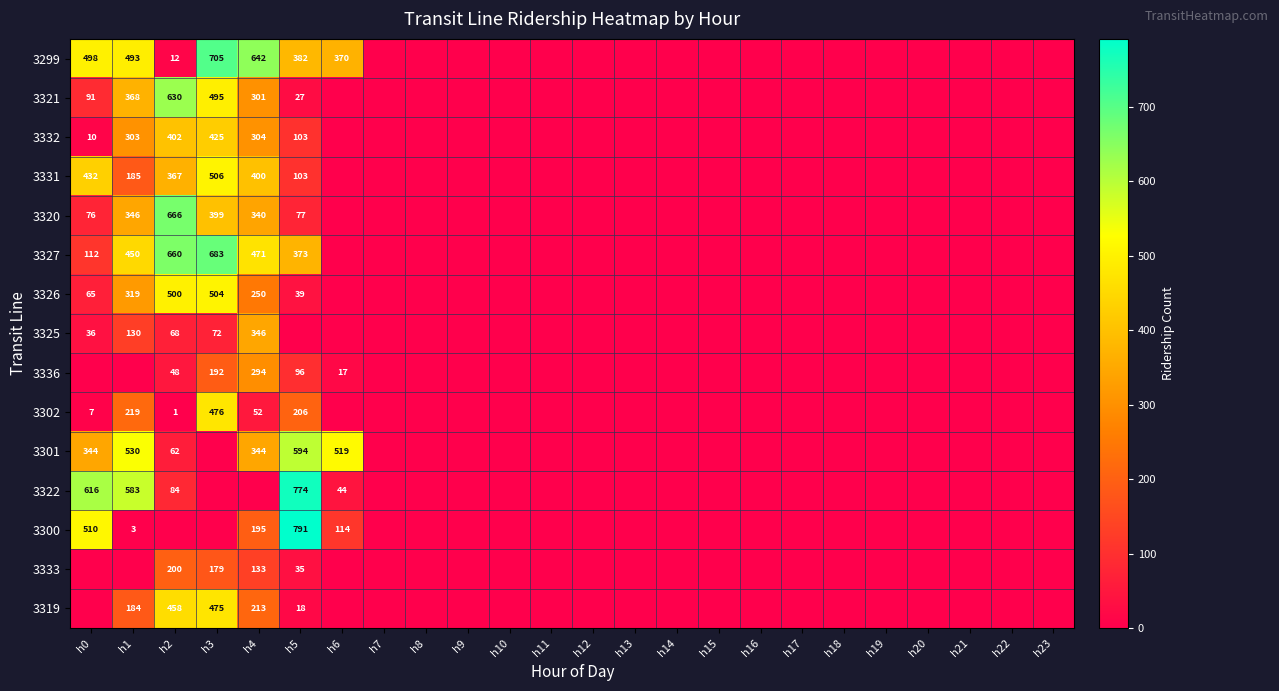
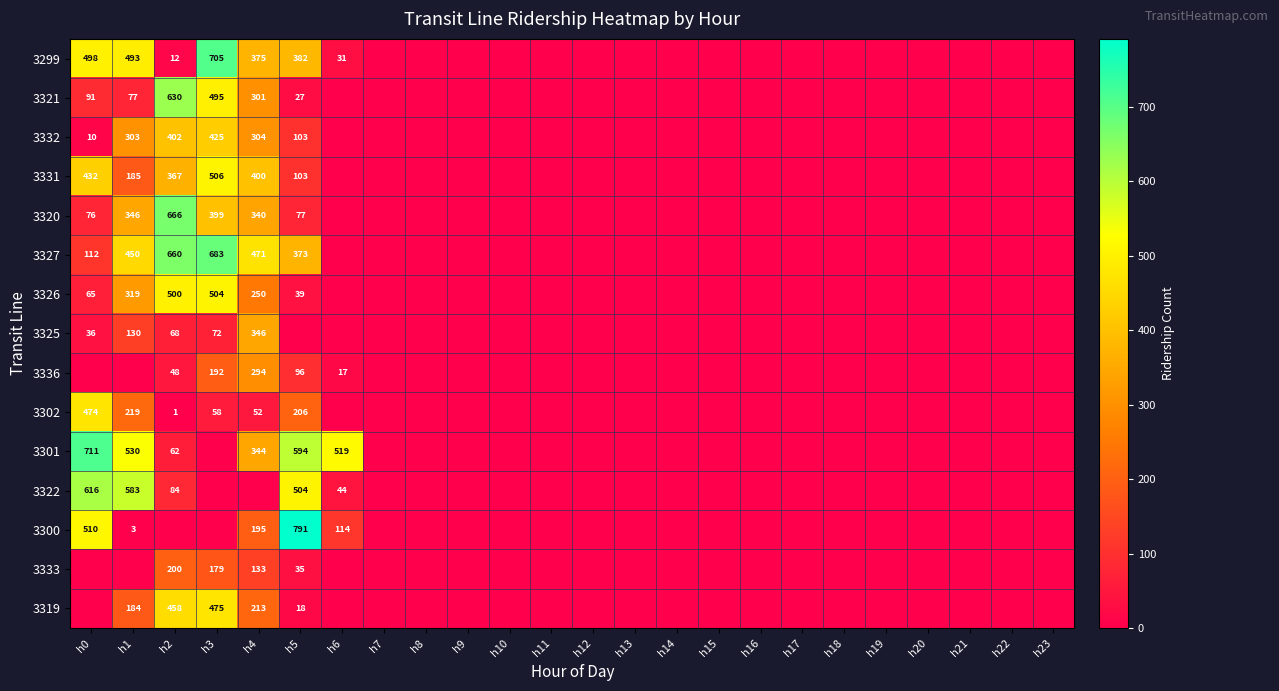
  {
    "3299": {
      "h0": 498,
      "h1": 493,
      "h2": 12,
      "h3": 705,
-     "h4": 642,
+     "h4": 375,
      "h5": 382,
-     "h6": 370
+     "h6": 31
    },
    "3321": {
      "h0": 91,
-     "h1": 368,
+     "h1": 77,
      "h2": 630,
      "h3": 495,
      "h4": 301,
      "h5": 27
    },
    "3332": {
      "h0": 10,
      "h1": 303,
      "h2": 402,
      "h3": 425,
      "h4": 304,
      "h5": 103
    },
    "3331": {
      "h0": 432,
      "h1": 185,
      "h2": 367,
      "h3": 506,
      "h4": 400,
      "h5": 103
    },
    "3320": {
      "h0": 76,
      "h1": 346,
      "h2": 666,
      "h3": 399,
      "h4": 340,
      "h5": 77
    },
    "3327": {
      "h0": 112,
      "h1": 450,
      "h2": 660,
      "h3": 683,
      "h4": 471,
      "h5": 373
    },
    "3326": {
      "h0": 65,
      "h1": 319,
      "h2": 500,
      "h3": 504,
      "h4": 250,
      "h5": 39
    },
    "3325": {
      "h0": 36,
      "h1": 130,
      "h2": 68,
      "h3": 72,
      "h4": 346
    },
    "3336": {
      "h2": 48,
      "h3": 192,
      "h4": 294,
      "h5": 96,
      "h6": 17
    },
    "3302": {
-     "h0": 7,
+     "h0": 474,
      "h1": 219,
      "h2": 1,
-     "h3": 476,
+     "h3": 58,
      "h4": 52,
      "h5": 206
    },
    "3301": {
-     "h0": 344,
+     "h0": 711,
      "h1": 530,
      "h2": 62,
      "h4": 344,
      "h5": 594,
      "h6": 519
    },
    "3322": {
      "h0": 616,
      "h1": 583,
      "h2": 84,
-     "h5": 774,
+     "h5": 504,
      "h6": 44
    },
    "3300": {
      "h0": 510,
      "h1": 3,
      "h4": 195,
      "h5": 791,
      "h6": 114
    },
    "3333": {
      "h2": 200,
      "h3": 179,
      "h4": 133,
      "h5": 35
    },
    "3319": {
      "h1": 184,
      "h2": 458,
      "h3": 475,
      "h4": 213,
      "h5": 18
    }
  }
